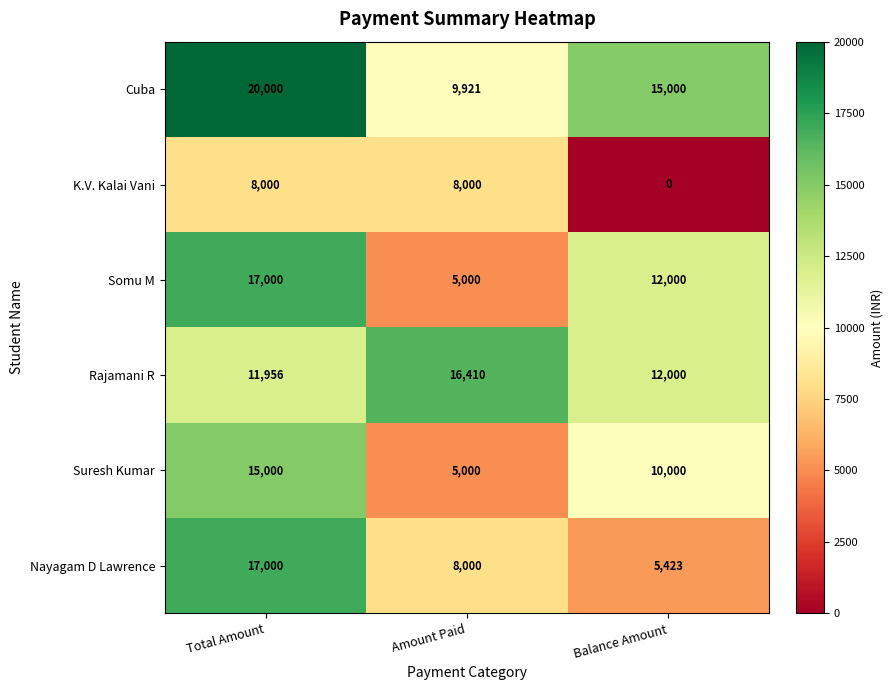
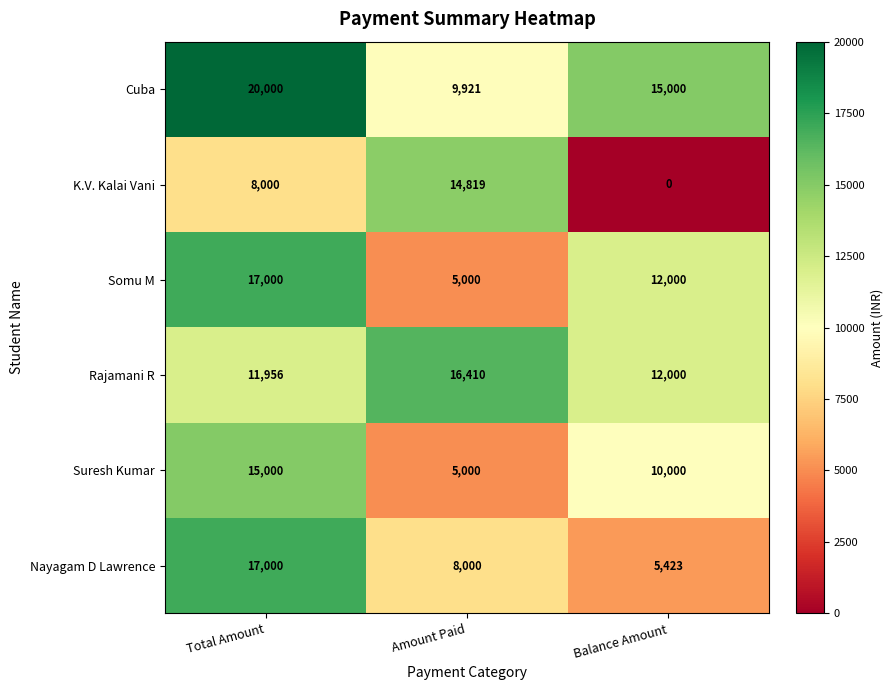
  {
    "Cuba": {
      "Total Amount": "20,000",
      "Amount Paid": "9,921",
      "Balance Amount": "15,000"
    },
    "K.V. Kalai Vani": {
      "Total Amount": "8,000",
-     "Amount Paid": "8,000",
+     "Amount Paid": "14,819",
      "Balance Amount": "0"
    },
    "Somu M": {
      "Total Amount": "17,000",
      "Amount Paid": "5,000",
      "Balance Amount": "12,000"
    },
    "Rajamani R": {
      "Total Amount": "11,956",
      "Amount Paid": "16,410",
      "Balance Amount": "12,000"
    },
    "Suresh Kumar": {
      "Total Amount": "15,000",
      "Amount Paid": "5,000",
      "Balance Amount": "10,000"
    },
    "Nayagam D Lawrence": {
      "Total Amount": "17,000",
      "Amount Paid": "8,000",
      "Balance Amount": "5,423"
    }
  }
